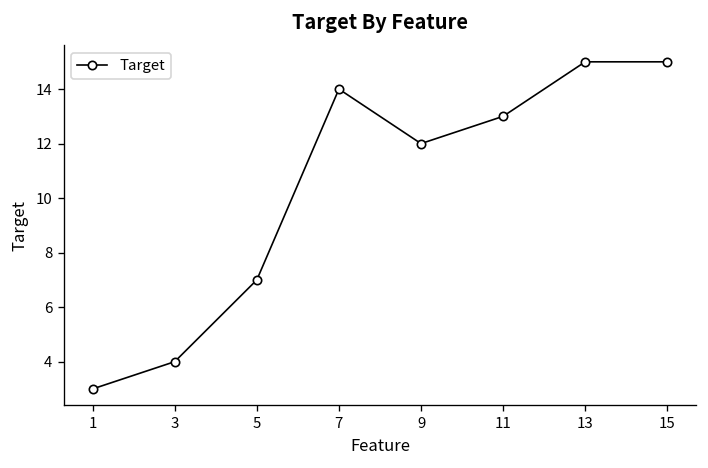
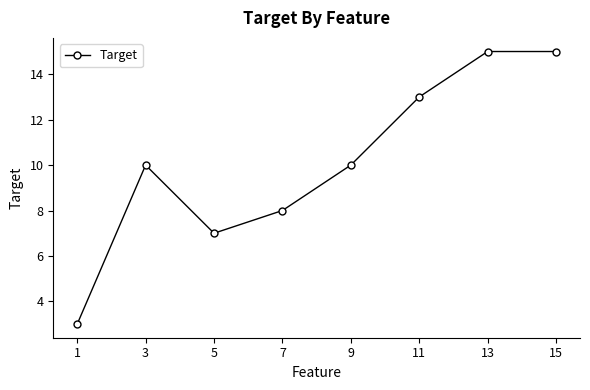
  {
    "1": 3,
-   "3": 4,
+   "3": 10,
    "5": 7,
-   "7": 14,
-   "9": 12,
+   "7": 8,
+   "9": 10,
    "11": 13,
    "13": 15,
    "15": 15
  }
